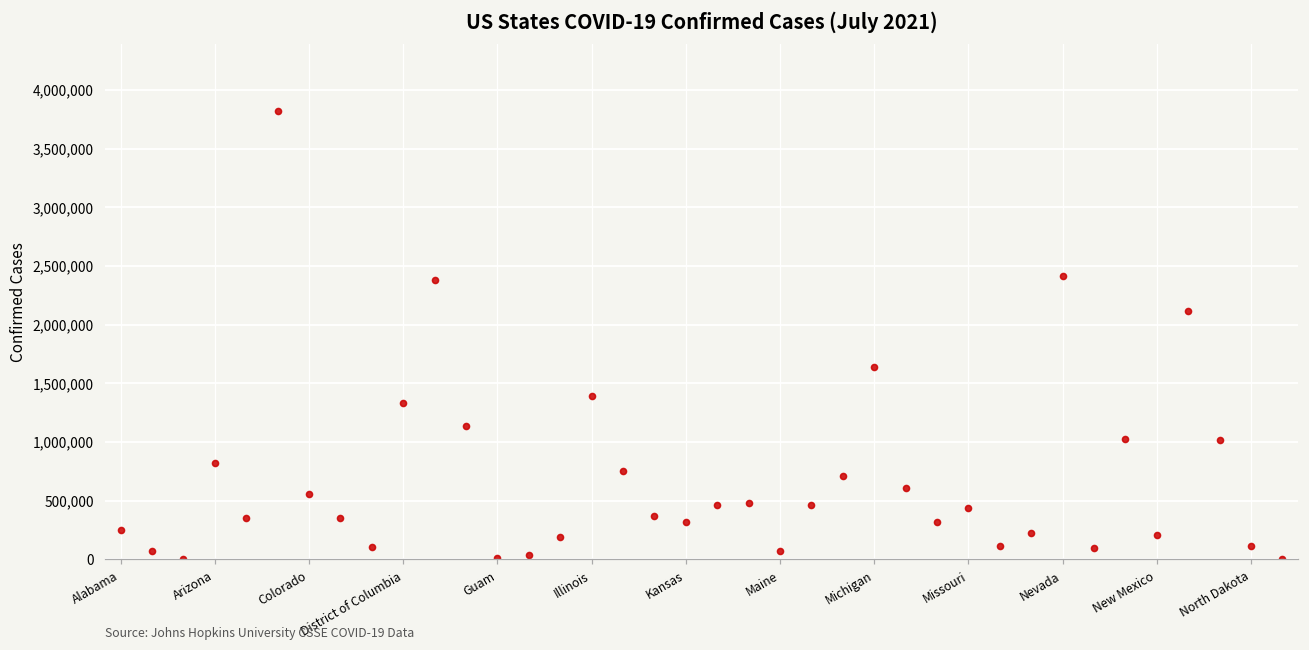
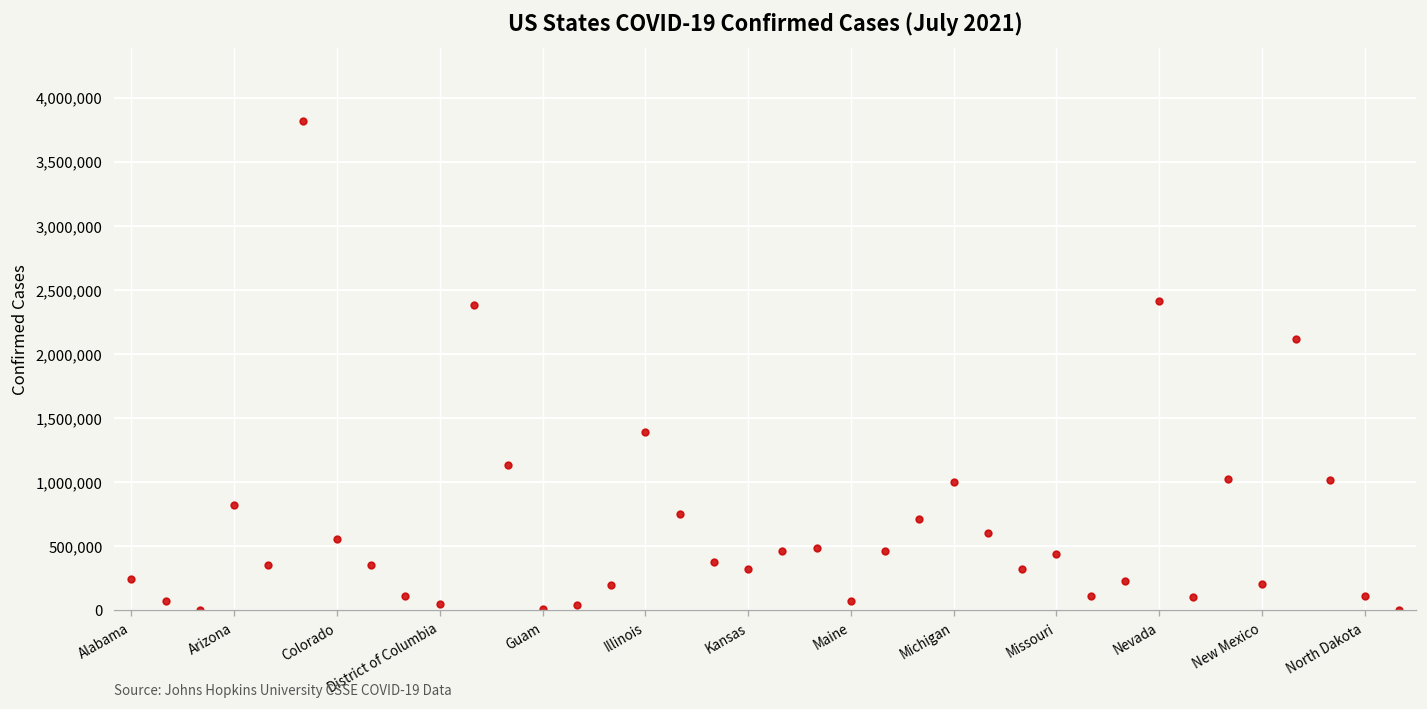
  {
    "Alabama": "250,000",
    "Arizona": "820,000",
    "Colorado": "560,000",
-   "District of Columbia": "1,330,000",
+   "District of Columbia": "50,000",
    "Guam": "10,000",
    "Illinois": "1,390,000",
    "Kansas": "320,000",
    "Maine": "70,000",
-   "Michigan": "1,640,000",
+   "Michigan": "1,000,000",
    "Missouri": "440,000",
    "Nevada": "2,420,000",
    "New Mexico": "210,000",
    "North Dakota": "110,000"
  }
